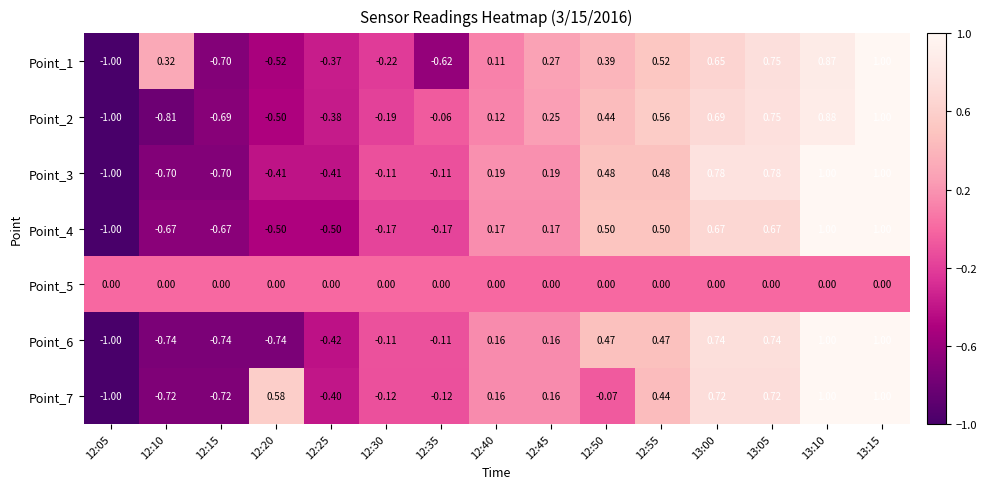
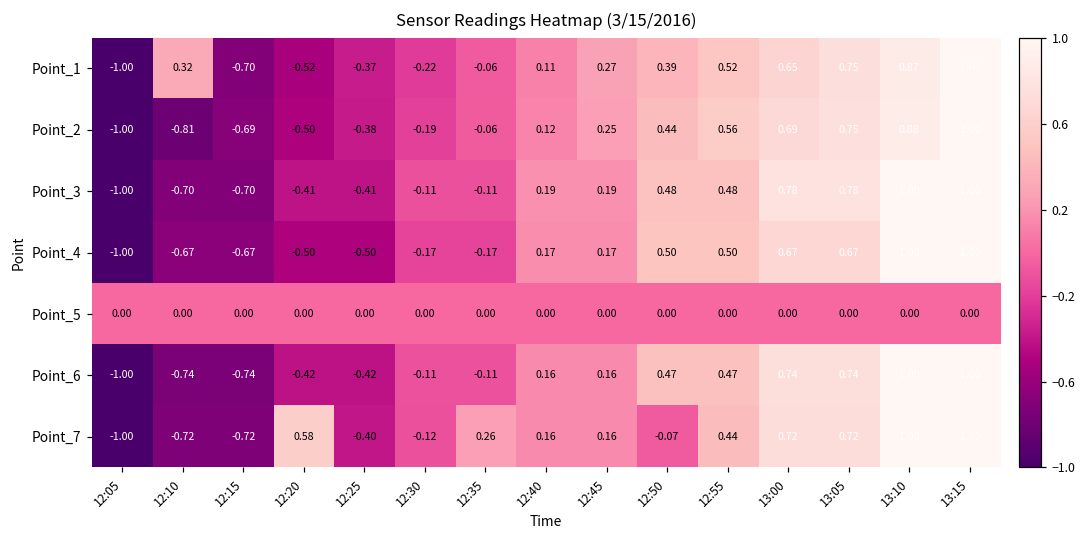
  {
    "Point_1": {
      "12:05": -1.00,
      "12:10": 0.32,
      "12:15": -0.70,
      "12:20": -0.52,
      "12:25": -0.37,
      "12:30": -0.22,
-     "12:35": -0.62,
+     "12:35": -0.06,
      "12:40": 0.11,
      "12:45": 0.27,
      "12:50": 0.39,
      "12:55": 0.52
    },
    "Point_2": {
      "12:05": -1.00,
      "12:10": -0.81,
      "12:15": -0.69,
      "12:20": -0.50,
      "12:25": -0.38,
      "12:30": -0.19,
      "12:35": -0.06,
      "12:40": 0.12,
      "12:45": 0.25,
      "12:50": 0.44,
      "12:55": 0.56
    },
    "Point_3": {
      "12:05": -1.00,
      "12:10": -0.70,
      "12:15": -0.70,
      "12:20": -0.41,
      "12:25": -0.41,
      "12:30": -0.11,
      "12:35": -0.11,
      "12:40": 0.19,
      "12:45": 0.19,
      "12:50": 0.48,
      "12:55": 0.48
    },
    "Point_4": {
      "12:05": -1.00,
      "12:10": -0.67,
      "12:15": -0.67,
      "12:20": -0.50,
      "12:25": -0.50,
      "12:30": -0.17,
      "12:35": -0.17,
      "12:40": 0.17,
      "12:45": 0.17,
      "12:50": 0.50,
      "12:55": 0.50
    },
    "Point_5": {
      "12:05": 0.00,
      "12:10": 0.00,
      "12:15": 0.00,
      "12:20": 0.00,
      "12:25": 0.00,
      "12:30": 0.00,
      "12:35": 0.00,
      "12:40": 0.00,
      "12:45": 0.00,
      "12:50": 0.00,
      "12:55": 0.00,
      "13:00": 0.00,
      "13:05": 0.00,
      "13:10": 0.00,
      "13:15": 0.00
    },
    "Point_6": {
      "12:05": -1.00,
      "12:10": -0.74,
      "12:15": -0.74,
-     "12:20": -0.74,
+     "12:20": -0.42,
      "12:25": -0.42,
      "12:30": -0.11,
      "12:35": -0.11,
      "12:40": 0.16,
      "12:45": 0.16,
      "12:50": 0.47,
      "12:55": 0.47
    },
    "Point_7": {
      "12:05": -1.00,
      "12:10": -0.72,
      "12:15": -0.72,
      "12:20": 0.58,
      "12:25": -0.40,
      "12:30": -0.12,
-     "12:35": -0.12,
+     "12:35": 0.26,
      "12:40": 0.16,
      "12:45": 0.16,
      "12:50": -0.07,
      "12:55": 0.44
    }
  }
